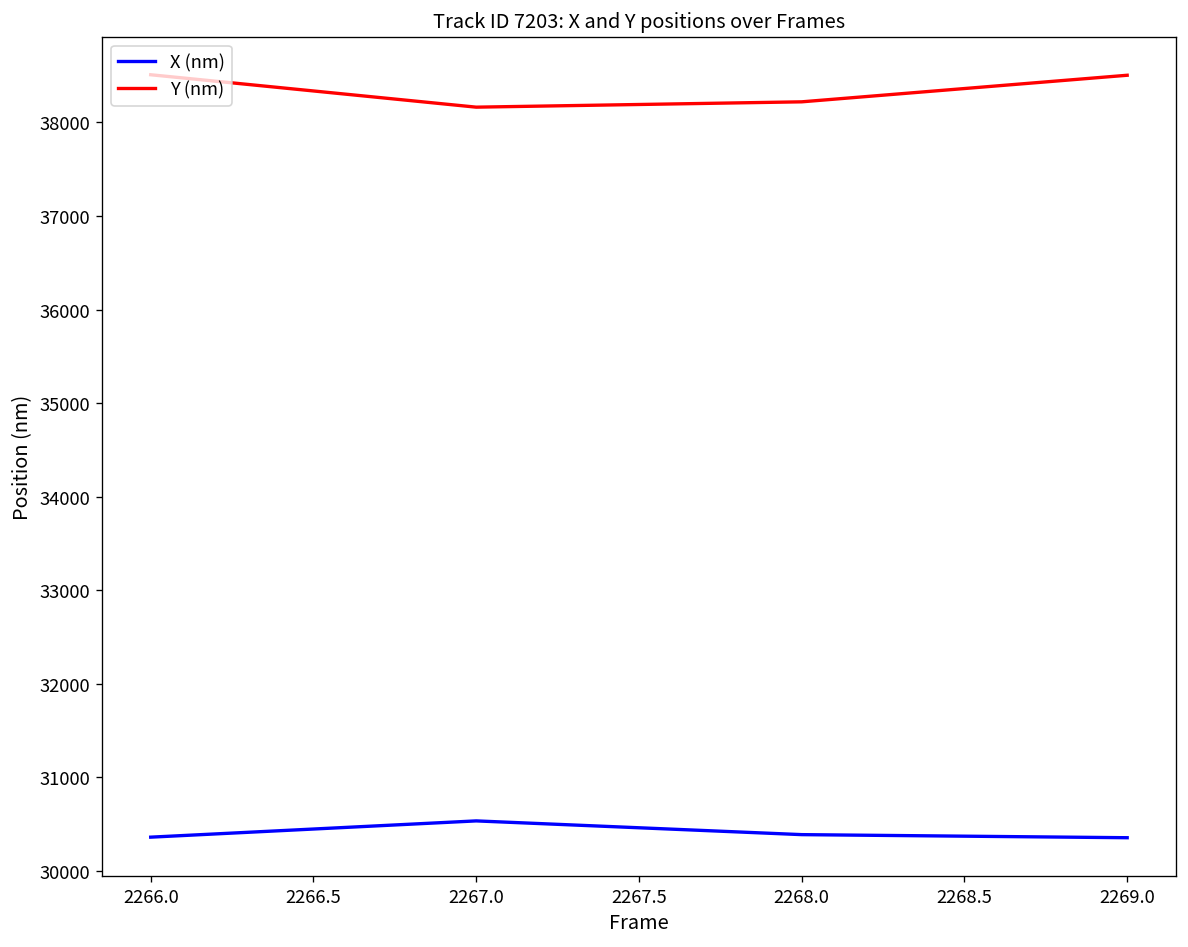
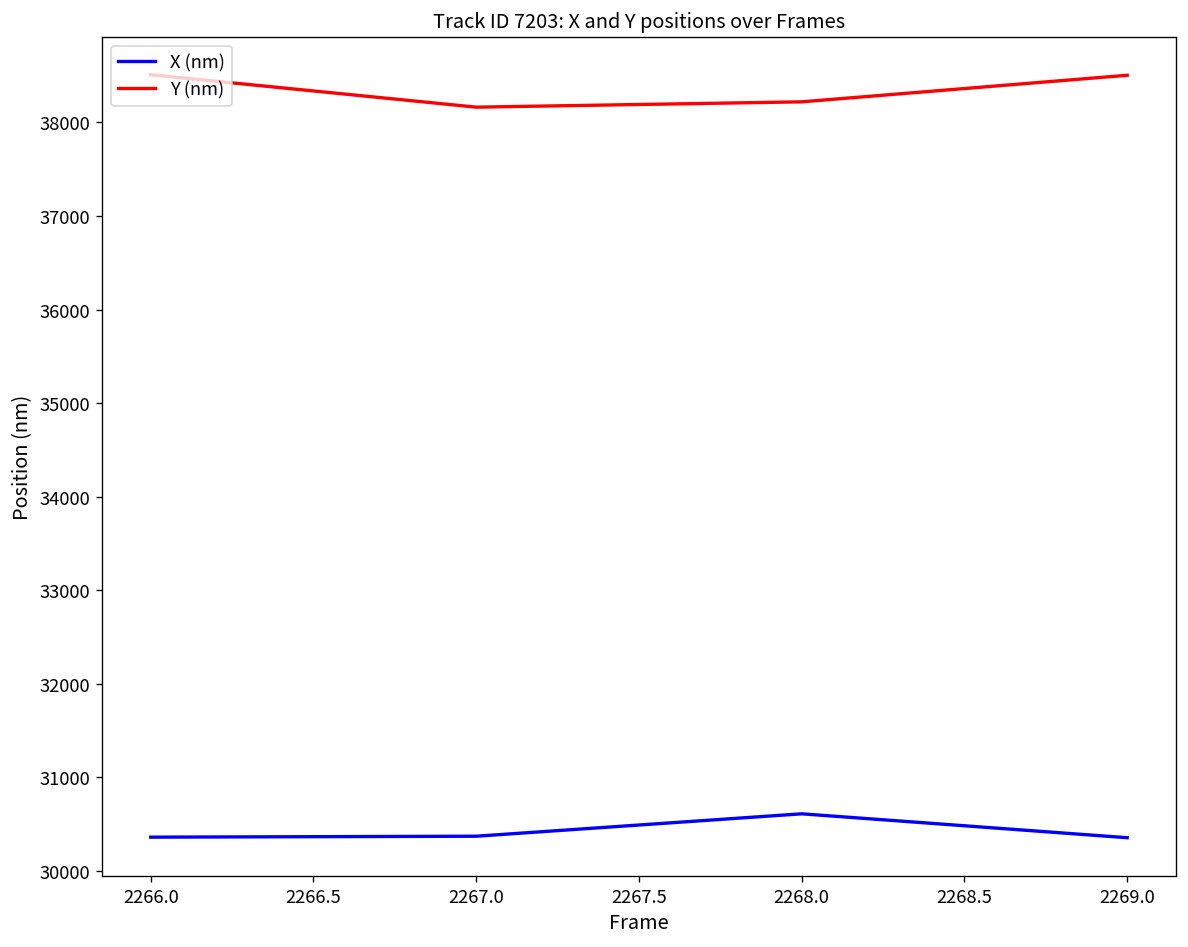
  {
    "X (nm)": {
      "2266.0": 30400,
-     "2267.0": 30500,
-     "2268.0": 30400,
+     "2267.0": 30400,
+     "2268.0": 30600,
      "2269.0": 30400
    },
    "Y (nm)": {
      "2267.0": 38200,
      "2268.0": 38200,
      "2269.0": 38500
    }
  }
